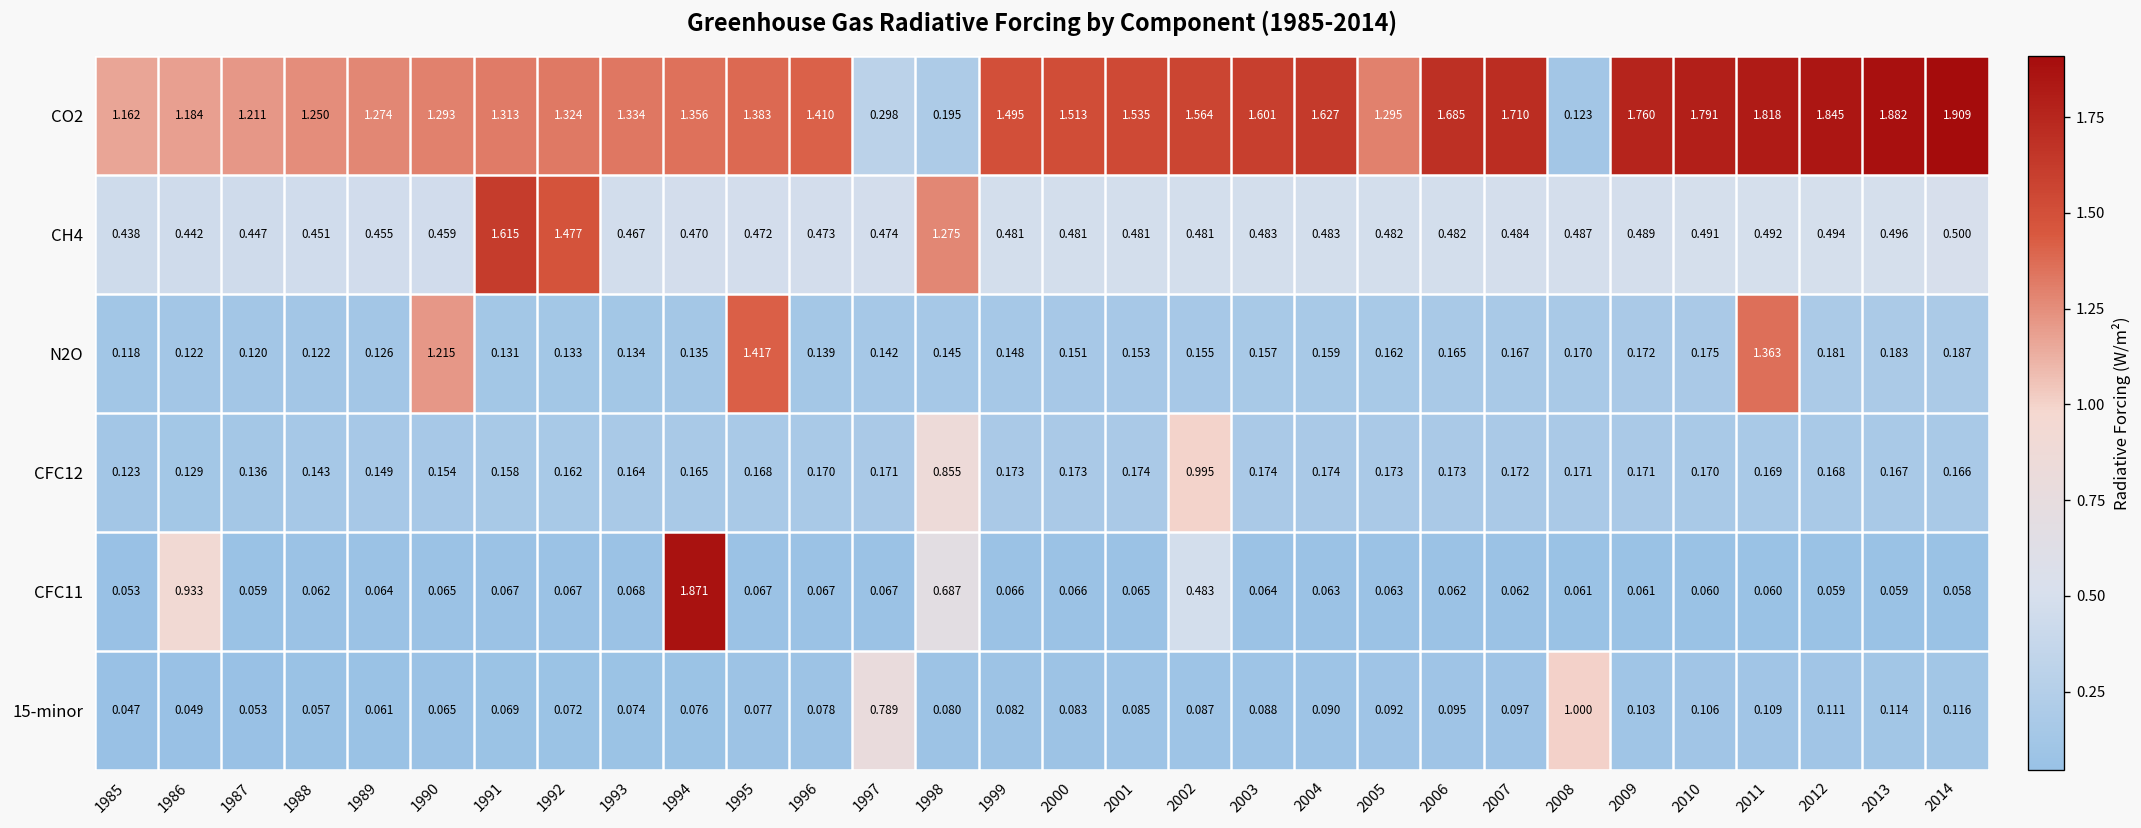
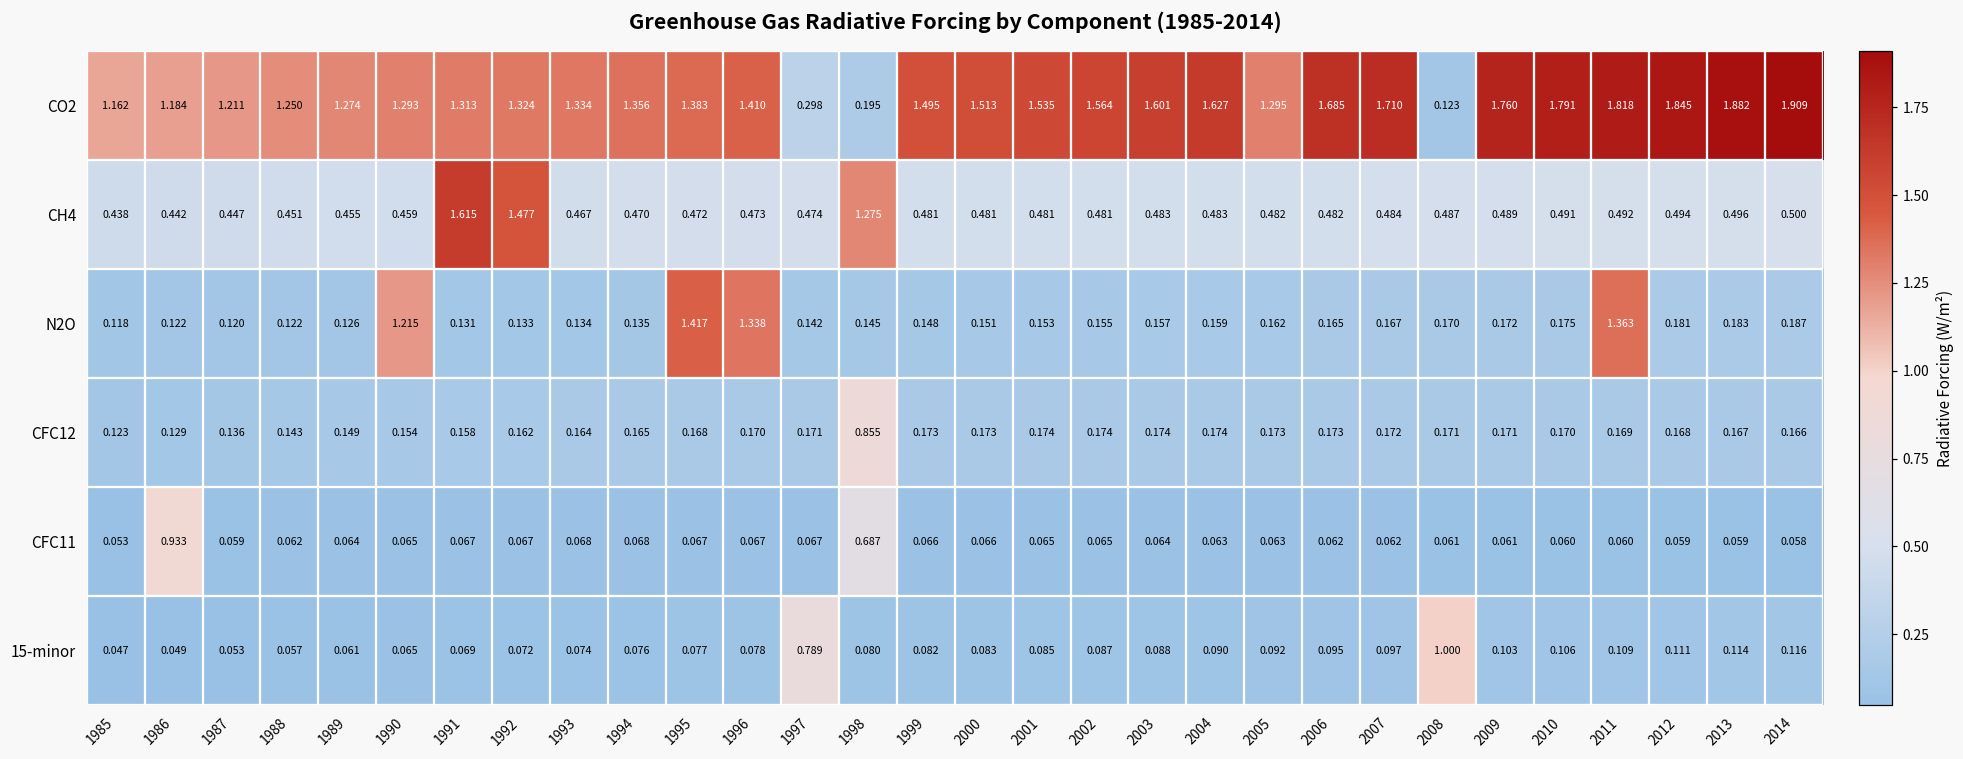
  {
    "CO2": {
      "1985": 1.162,
      "1986": 1.184,
      "1987": 1.211,
      "1988": 1.250,
      "1989": 1.274,
      "1990": 1.293,
      "1991": 1.313,
      "1992": 1.324,
      "1993": 1.334,
      "1994": 1.356,
      "1995": 1.383,
      "1996": 1.410,
      "1997": 0.298,
      "1998": 0.195,
      "1999": 1.495,
      "2000": 1.513,
      "2001": 1.535,
      "2002": 1.564,
      "2003": 1.601,
      "2004": 1.627,
      "2005": 1.295,
      "2006": 1.685,
      "2007": 1.710,
      "2008": 0.123,
      "2009": 1.760,
      "2010": 1.791,
      "2011": 1.818,
      "2012": 1.845,
      "2013": 1.882,
      "2014": 1.909
    },
    "CH4": {
      "1985": 0.438,
      "1986": 0.442,
      "1987": 0.447,
      "1988": 0.451,
      "1989": 0.455,
      "1990": 0.459,
      "1991": 1.615,
      "1992": 1.477,
      "1993": 0.467,
      "1994": 0.470,
      "1995": 0.472,
      "1996": 0.473,
      "1997": 0.474,
      "1998": 1.275,
      "1999": 0.481,
      "2000": 0.481,
      "2001": 0.481,
      "2002": 0.481,
      "2003": 0.483,
      "2004": 0.483,
      "2005": 0.482,
      "2006": 0.482,
      "2007": 0.484,
      "2008": 0.487,
      "2009": 0.489,
      "2010": 0.491,
      "2011": 0.492,
      "2012": 0.494,
      "2013": 0.496,
      "2014": 0.500
    },
    "N2O": {
      "1985": 0.118,
      "1986": 0.122,
      "1987": 0.120,
      "1988": 0.122,
      "1989": 0.126,
      "1990": 1.215,
      "1991": 0.131,
      "1992": 0.133,
      "1993": 0.134,
      "1994": 0.135,
      "1995": 1.417,
-     "1996": 0.139,
+     "1996": 1.338,
      "1997": 0.142,
      "1998": 0.145,
      "1999": 0.148,
      "2000": 0.151,
      "2001": 0.153,
      "2002": 0.155,
      "2003": 0.157,
      "2004": 0.159,
      "2005": 0.162,
      "2006": 0.165,
      "2007": 0.167,
      "2008": 0.170,
      "2009": 0.172,
      "2010": 0.175,
      "2011": 1.363,
      "2012": 0.181,
      "2013": 0.183,
      "2014": 0.187
    },
    "CFC12": {
      "1985": 0.123,
      "1986": 0.129,
      "1987": 0.136,
      "1988": 0.143,
      "1989": 0.149,
      "1990": 0.154,
      "1991": 0.158,
      "1992": 0.162,
      "1993": 0.164,
      "1994": 0.165,
      "1995": 0.168,
      "1996": 0.170,
      "1997": 0.171,
      "1998": 0.855,
      "1999": 0.173,
      "2000": 0.173,
      "2001": 0.174,
-     "2002": 0.995,
+     "2002": 0.174,
      "2003": 0.174,
      "2004": 0.174,
      "2005": 0.173,
      "2006": 0.173,
      "2007": 0.172,
      "2008": 0.171,
      "2009": 0.171,
      "2010": 0.170,
      "2011": 0.169,
      "2012": 0.168,
      "2013": 0.167,
      "2014": 0.166
    },
    "CFC11": {
      "1985": 0.053,
      "1986": 0.933,
      "1987": 0.059,
      "1988": 0.062,
      "1989": 0.064,
      "1990": 0.065,
      "1991": 0.067,
      "1992": 0.067,
      "1993": 0.068,
-     "1994": 1.871,
+     "1994": 0.068,
      "1995": 0.067,
      "1996": 0.067,
      "1997": 0.067,
      "1998": 0.687,
      "1999": 0.066,
      "2000": 0.066,
      "2001": 0.065,
-     "2002": 0.483,
+     "2002": 0.065,
      "2003": 0.064,
      "2004": 0.063,
      "2005": 0.063,
      "2006": 0.062,
      "2007": 0.062,
      "2008": 0.061,
      "2009": 0.061,
      "2010": 0.060,
      "2011": 0.060,
      "2012": 0.059,
      "2013": 0.059,
      "2014": 0.058
    },
    "15-minor": {
      "1985": 0.047,
      "1986": 0.049,
      "1987": 0.053,
      "1988": 0.057,
      "1989": 0.061,
      "1990": 0.065,
      "1991": 0.069,
      "1992": 0.072,
      "1993": 0.074,
      "1994": 0.076,
      "1995": 0.077,
      "1996": 0.078,
      "1997": 0.789,
      "1998": 0.080,
      "1999": 0.082,
      "2000": 0.083,
      "2001": 0.085,
      "2002": 0.087,
      "2003": 0.088,
      "2004": 0.090,
      "2005": 0.092,
      "2006": 0.095,
      "2007": 0.097,
      "2008": 1.000,
      "2009": 0.103,
      "2010": 0.106,
      "2011": 0.109,
      "2012": 0.111,
      "2013": 0.114,
      "2014": 0.116
    }
  }
